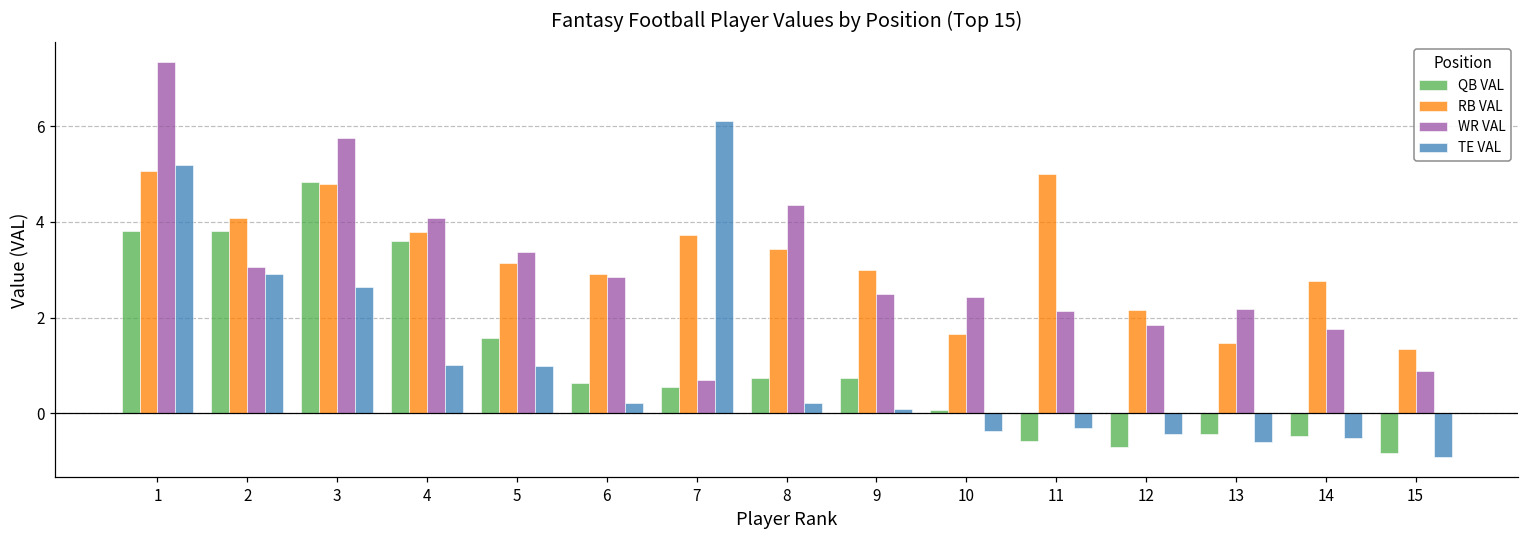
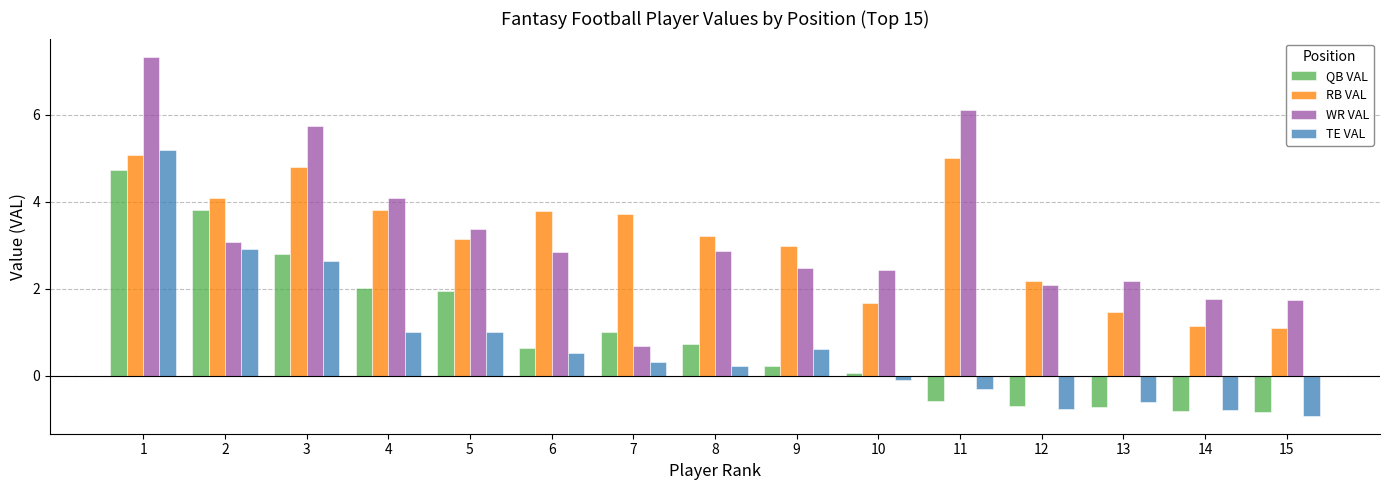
  {
    "QB VAL": {
-     "1": 3.8,
+     "1": 4.7,
      "2": 3.8,
-     "3": 4.8,
-     "4": 3.6,
-     "5": 1.6,
+     "3": 2.8,
+     "4": 2.0,
+     "5": 1.9,
      "6": 0.6,
-     "7": 0.6,
+     "7": 1.0,
      "8": 0.7,
-     "9": 0.7,
+     "9": 0.2,
      "10": 0.1,
      "11": -0.6,
      "12": -0.7,
-     "13": -0.4,
-     "14": -0.5,
+     "13": -0.7,
+     "14": -0.8,
      "15": -0.8
    },
    "RB VAL": {
      "1": 5.1,
      "2": 4.1,
      "3": 4.8,
      "4": 3.8,
      "5": 3.1,
-     "6": 2.9,
+     "6": 3.8,
      "7": 3.7,
-     "8": 3.4,
+     "8": 3.2,
      "9": 3.0,
      "10": 1.7,
      "11": 5.0,
      "12": 2.2,
      "13": 1.5,
-     "14": 2.8,
-     "15": 1.3
+     "14": 1.2,
+     "15": 1.1
    },
    "WR VAL": {
      "1": 7.3,
      "2": 3.1,
      "3": 5.7,
      "4": 4.1,
      "5": 3.4,
      "6": 2.8,
      "7": 0.7,
-     "8": 4.4,
+     "8": 2.9,
      "9": 2.5,
      "10": 2.4,
-     "11": 2.1,
-     "12": 1.9,
+     "11": 6.1,
+     "12": 2.1,
      "13": 2.2,
      "14": 1.8,
-     "15": 0.9
+     "15": 1.7
    },
    "TE VAL": {
      "1": 5.2,
      "2": 2.9,
      "3": 2.6,
      "4": 1.0,
      "5": 1.0,
-     "6": 0.2,
-     "7": 6.1,
+     "6": 0.5,
+     "7": 0.3,
      "8": 0.2,
-     "9": 0.1,
-     "10": -0.4,
+     "9": 0.6,
+     "10": -0.1,
      "11": -0.3,
-     "12": -0.4,
+     "12": -0.8,
      "13": -0.6,
-     "14": -0.5,
+     "14": -0.8,
      "15": -0.9
    }
  }
